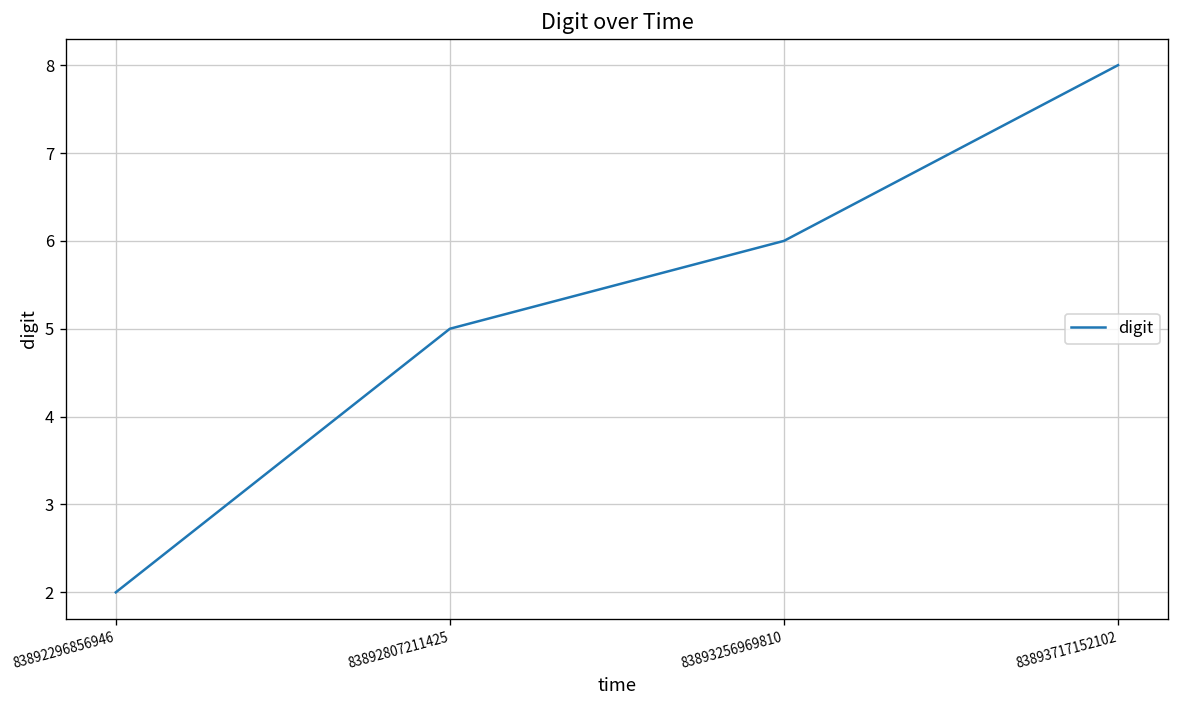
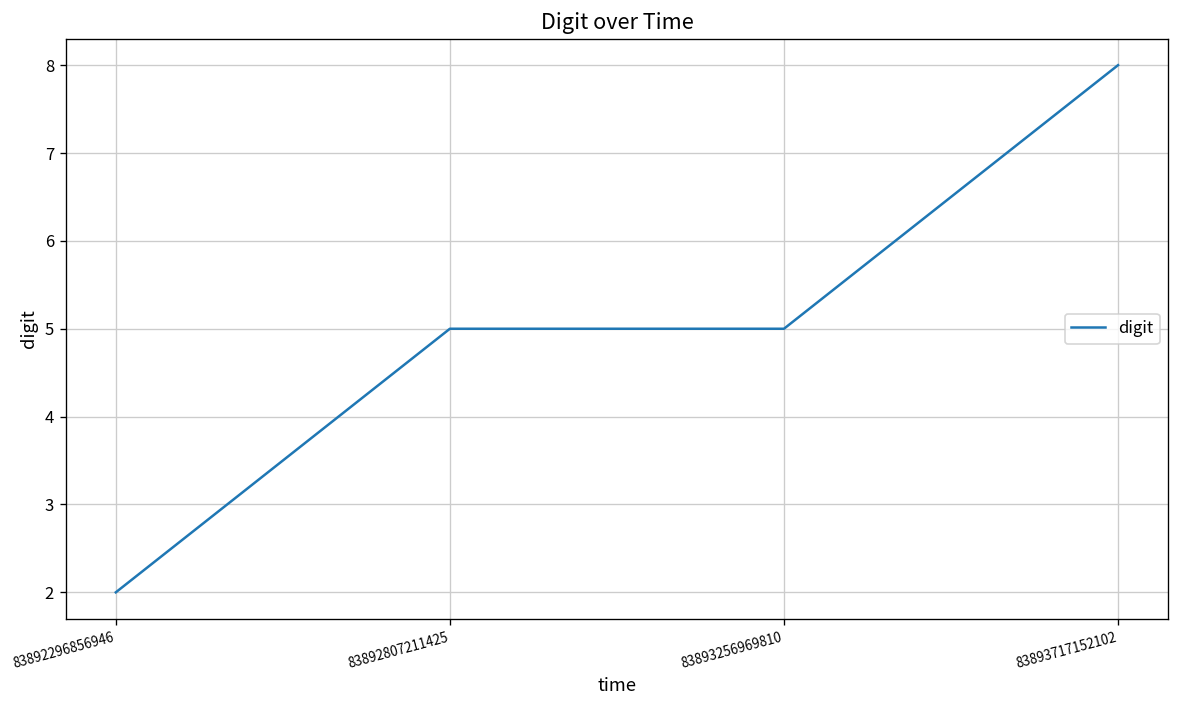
  {
    "83892296856946": 2,
    "83892807211425": 5,
-   "83893256969810": 6,
+   "83893256969810": 5,
    "83893717152102": 8
  }
